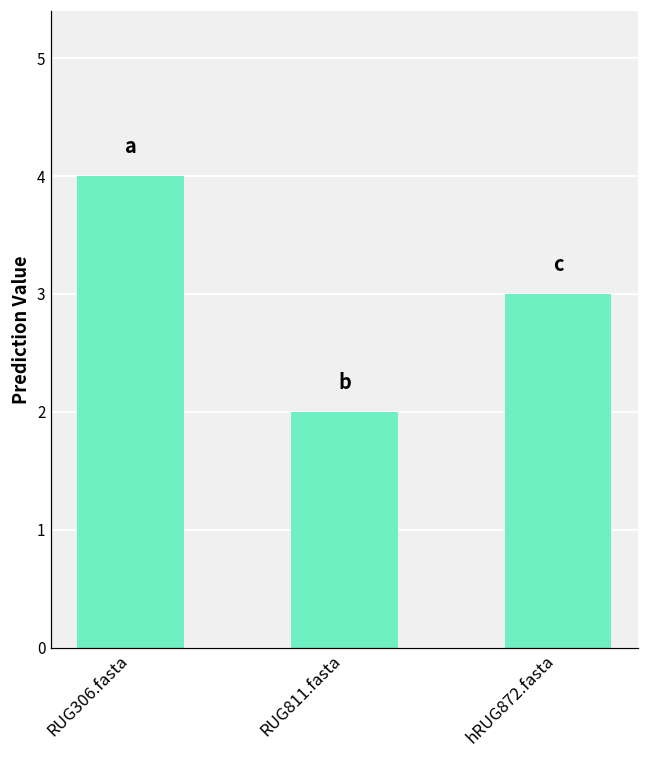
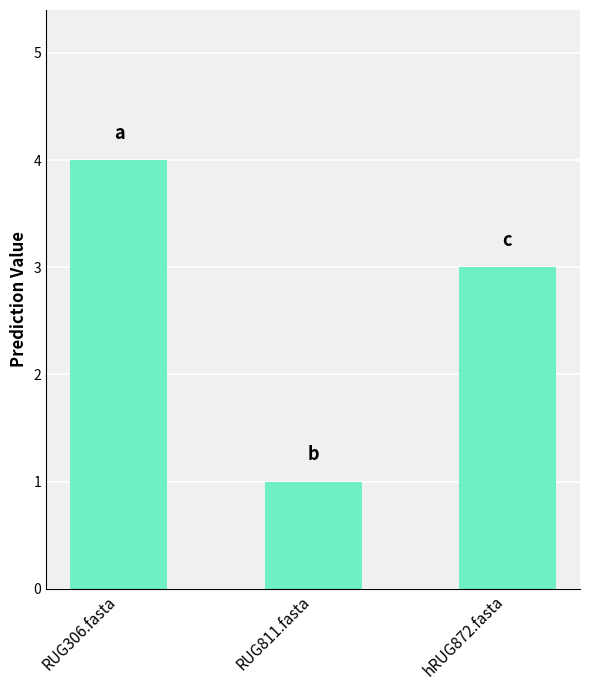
  {
    "RUG306.fasta": 4,
-   "RUG811.fasta": 2,
+   "RUG811.fasta": 1,
    "hRUG872.fasta": 3
  }
